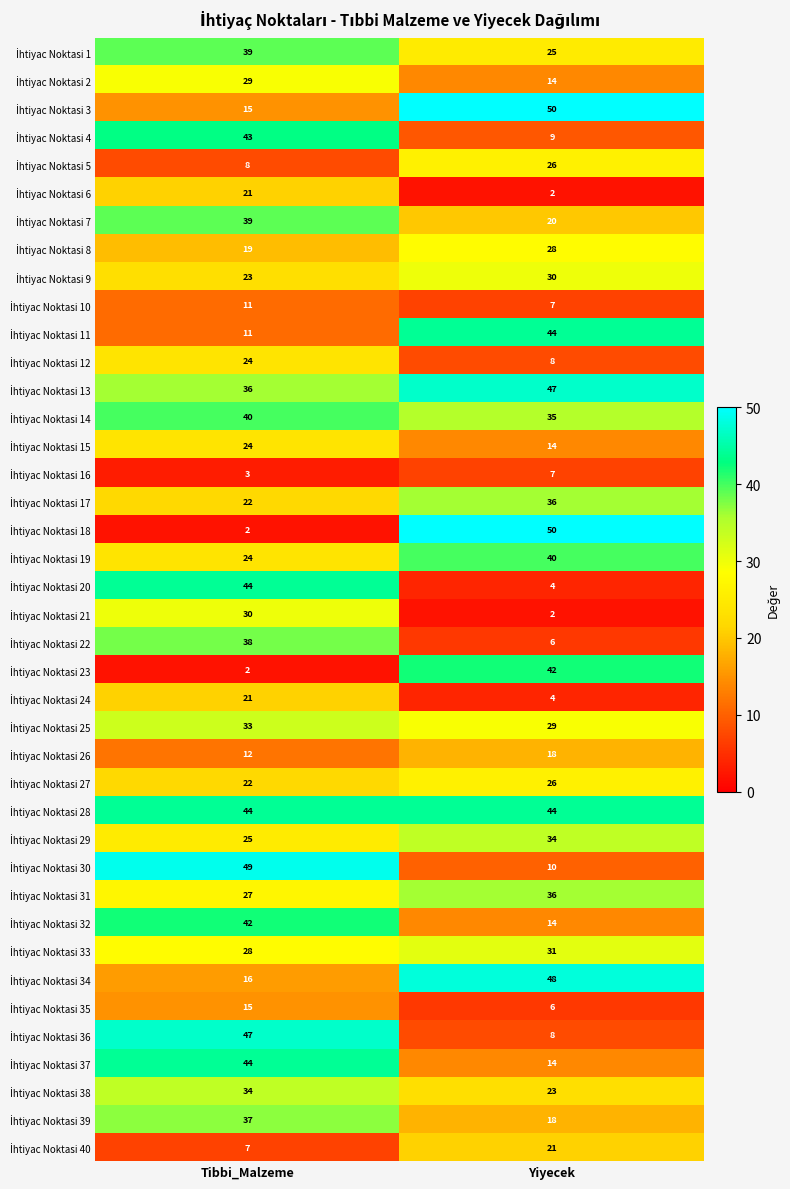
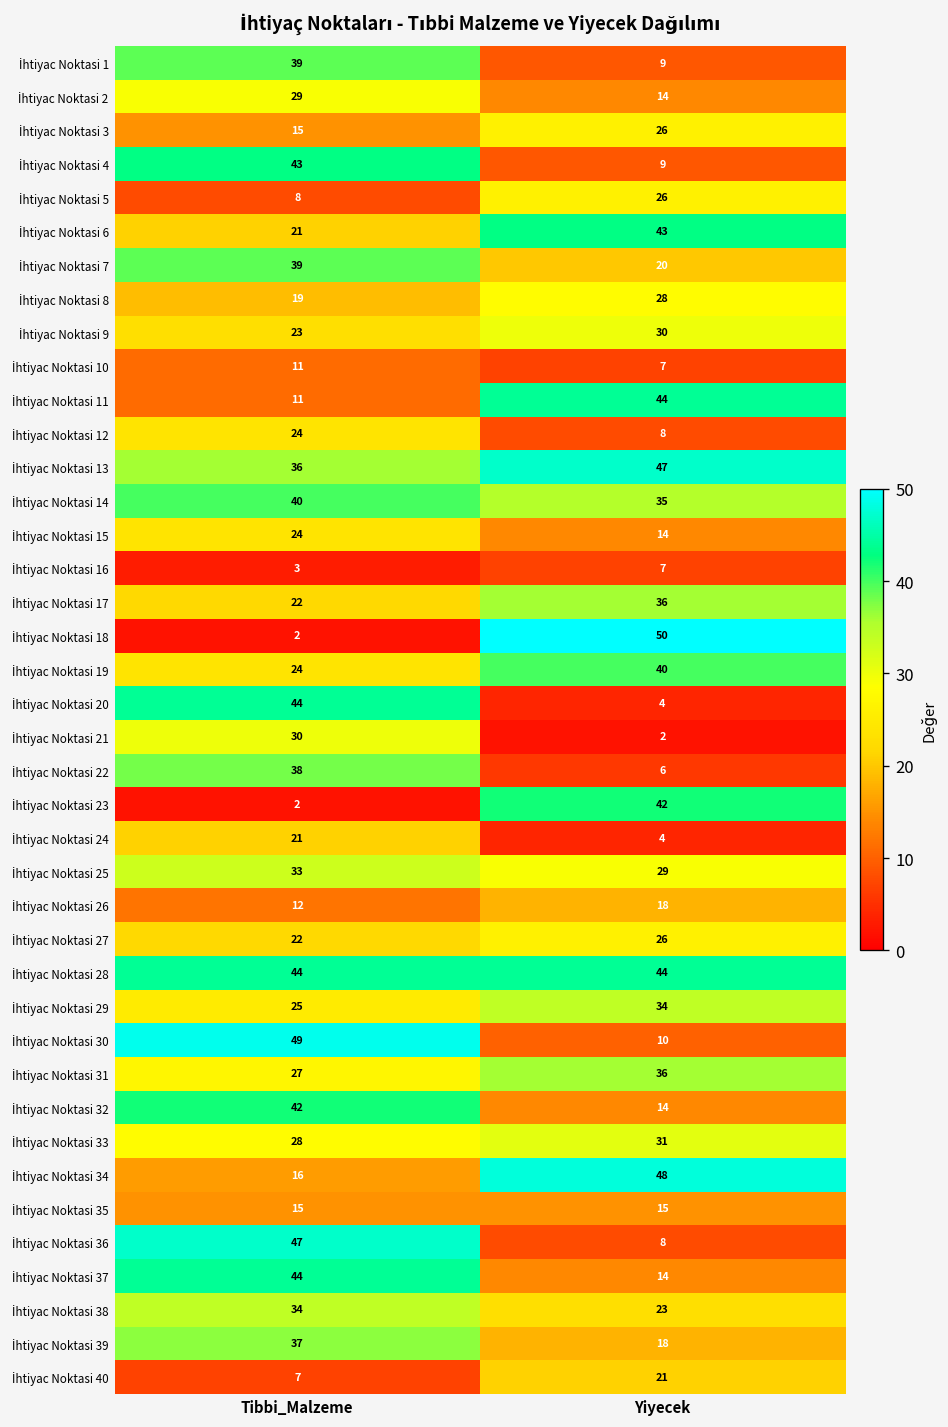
  {
    "İhtiyac Noktasi 1": {
      "Tibbi_Malzeme": 39,
-     "Yiyecek": 25
+     "Yiyecek": 9
    },
    "İhtiyac Noktasi 2": {
      "Tibbi_Malzeme": 29,
      "Yiyecek": 14
    },
    "İhtiyac Noktasi 3": {
      "Tibbi_Malzeme": 15,
-     "Yiyecek": 50
+     "Yiyecek": 26
    },
    "İhtiyac Noktasi 4": {
      "Tibbi_Malzeme": 43,
      "Yiyecek": 9
    },
    "İhtiyac Noktasi 5": {
      "Tibbi_Malzeme": 8,
      "Yiyecek": 26
    },
    "İhtiyac Noktasi 6": {
      "Tibbi_Malzeme": 21,
-     "Yiyecek": 2
+     "Yiyecek": 43
    },
    "İhtiyac Noktasi 7": {
      "Tibbi_Malzeme": 39,
      "Yiyecek": 20
    },
    "İhtiyac Noktasi 8": {
      "Tibbi_Malzeme": 19,
      "Yiyecek": 28
    },
    "İhtiyac Noktasi 9": {
      "Tibbi_Malzeme": 23,
      "Yiyecek": 30
    },
    "İhtiyac Noktasi 10": {
      "Tibbi_Malzeme": 11,
      "Yiyecek": 7
    },
    "İhtiyac Noktasi 11": {
      "Tibbi_Malzeme": 11,
      "Yiyecek": 44
    },
    "İhtiyac Noktasi 12": {
      "Tibbi_Malzeme": 24,
      "Yiyecek": 8
    },
    "İhtiyac Noktasi 13": {
      "Tibbi_Malzeme": 36,
      "Yiyecek": 47
    },
    "İhtiyac Noktasi 14": {
      "Tibbi_Malzeme": 40,
      "Yiyecek": 35
    },
    "İhtiyac Noktasi 15": {
      "Tibbi_Malzeme": 24,
      "Yiyecek": 14
    },
    "İhtiyac Noktasi 16": {
      "Tibbi_Malzeme": 3,
      "Yiyecek": 7
    },
    "İhtiyac Noktasi 17": {
      "Tibbi_Malzeme": 22,
      "Yiyecek": 36
    },
    "İhtiyac Noktasi 18": {
      "Tibbi_Malzeme": 2,
      "Yiyecek": 50
    },
    "İhtiyac Noktasi 19": {
      "Tibbi_Malzeme": 24,
      "Yiyecek": 40
    },
    "İhtiyac Noktasi 20": {
      "Tibbi_Malzeme": 44,
      "Yiyecek": 4
    },
    "İhtiyac Noktasi 21": {
      "Tibbi_Malzeme": 30,
      "Yiyecek": 2
    },
    "İhtiyac Noktasi 22": {
      "Tibbi_Malzeme": 38,
      "Yiyecek": 6
    },
    "İhtiyac Noktasi 23": {
      "Tibbi_Malzeme": 2,
      "Yiyecek": 42
    },
    "İhtiyac Noktasi 24": {
      "Tibbi_Malzeme": 21,
      "Yiyecek": 4
    },
    "İhtiyac Noktasi 25": {
      "Tibbi_Malzeme": 33,
      "Yiyecek": 29
    },
    "İhtiyac Noktasi 26": {
      "Tibbi_Malzeme": 12,
      "Yiyecek": 18
    },
    "İhtiyac Noktasi 27": {
      "Tibbi_Malzeme": 22,
      "Yiyecek": 26
    },
    "İhtiyac Noktasi 28": {
      "Tibbi_Malzeme": 44,
      "Yiyecek": 44
    },
    "İhtiyac Noktasi 29": {
      "Tibbi_Malzeme": 25,
      "Yiyecek": 34
    },
    "İhtiyac Noktasi 30": {
      "Tibbi_Malzeme": 49,
      "Yiyecek": 10
    },
    "İhtiyac Noktasi 31": {
      "Tibbi_Malzeme": 27,
      "Yiyecek": 36
    },
    "İhtiyac Noktasi 32": {
      "Tibbi_Malzeme": 42,
      "Yiyecek": 14
    },
    "İhtiyac Noktasi 33": {
      "Tibbi_Malzeme": 28,
      "Yiyecek": 31
    },
    "İhtiyac Noktasi 34": {
      "Tibbi_Malzeme": 16,
      "Yiyecek": 48
    },
    "İhtiyac Noktasi 35": {
      "Tibbi_Malzeme": 15,
-     "Yiyecek": 6
+     "Yiyecek": 15
    },
    "İhtiyac Noktasi 36": {
      "Tibbi_Malzeme": 47,
      "Yiyecek": 8
    },
    "İhtiyac Noktasi 37": {
      "Tibbi_Malzeme": 44,
      "Yiyecek": 14
    },
    "İhtiyac Noktasi 38": {
      "Tibbi_Malzeme": 34,
      "Yiyecek": 23
    },
    "İhtiyac Noktasi 39": {
      "Tibbi_Malzeme": 37,
      "Yiyecek": 18
    },
    "İhtiyac Noktasi 40": {
      "Tibbi_Malzeme": 7,
      "Yiyecek": 21
    }
  }
